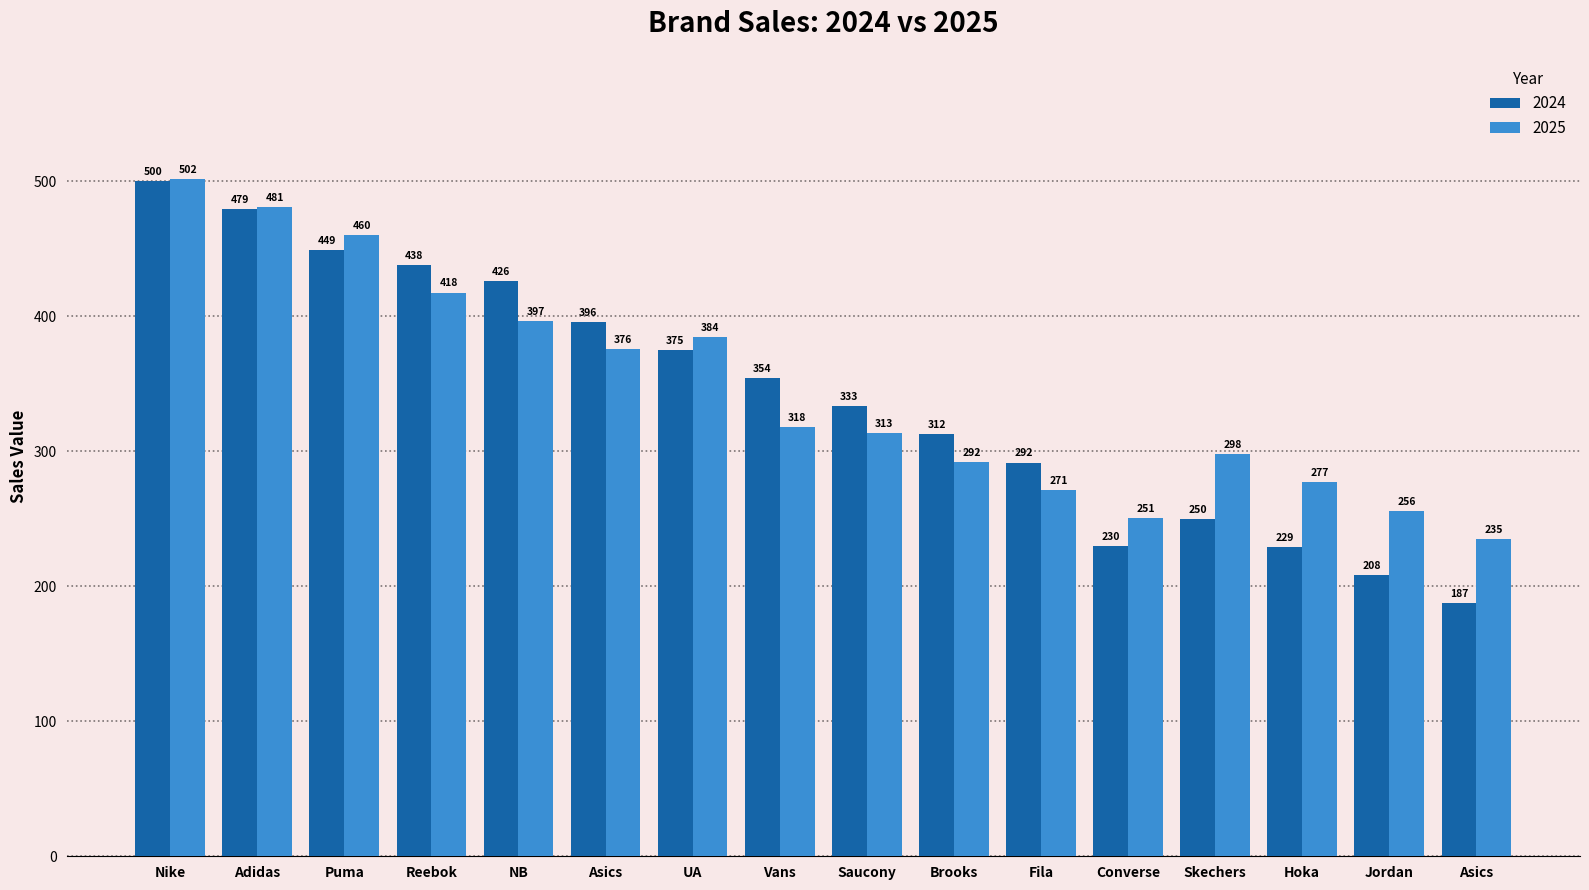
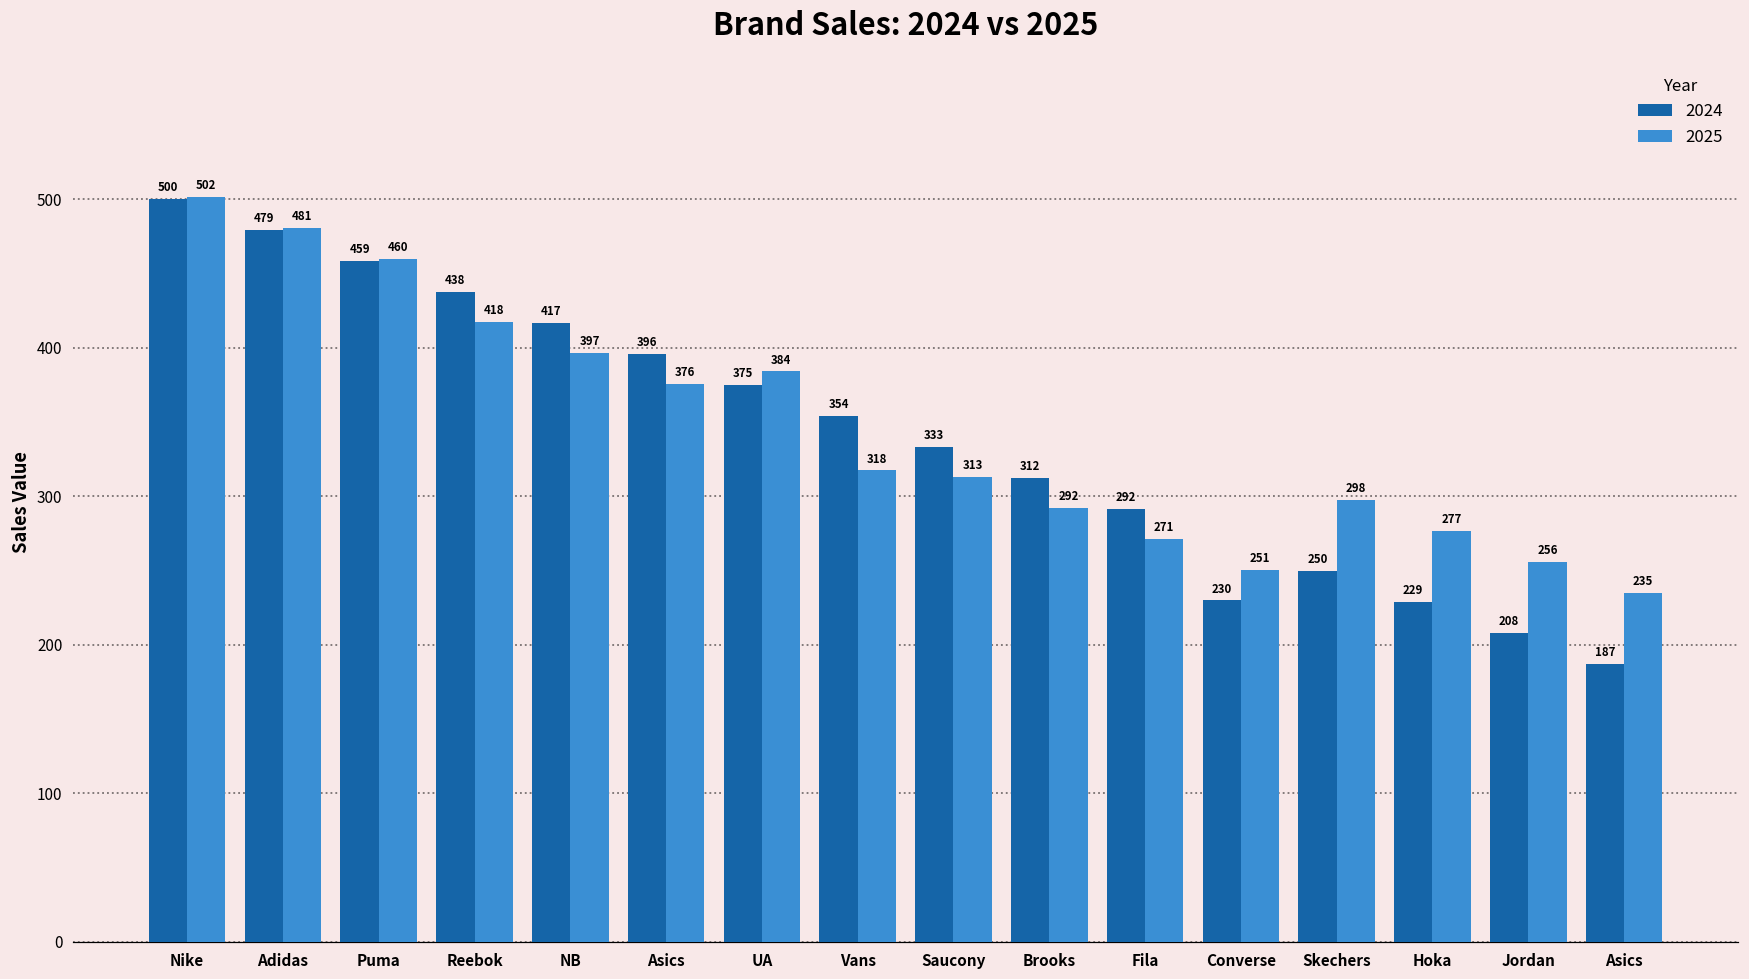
  {
    "2024": {
      "Nike": 500,
      "Adidas": 479,
-     "Puma": 449,
+     "Puma": 459,
      "Reebok": 438,
-     "NB": 426,
+     "NB": 417,
      "UA": 375,
      "Vans": 354,
      "Saucony": 333,
      "Brooks": 312,
      "Fila": 292,
      "Converse": 230,
      "Skechers": 250,
      "Hoka": 229,
      "Jordan": 208
    },
    "2025": {
      "Nike": 502,
      "Adidas": 481,
      "Puma": 460,
      "Reebok": 418,
      "NB": 397,
      "UA": 384,
      "Vans": 318,
      "Saucony": 313,
      "Brooks": 292,
      "Fila": 271,
      "Converse": 251,
      "Skechers": 298,
      "Hoka": 277,
      "Jordan": 256
    }
  }
